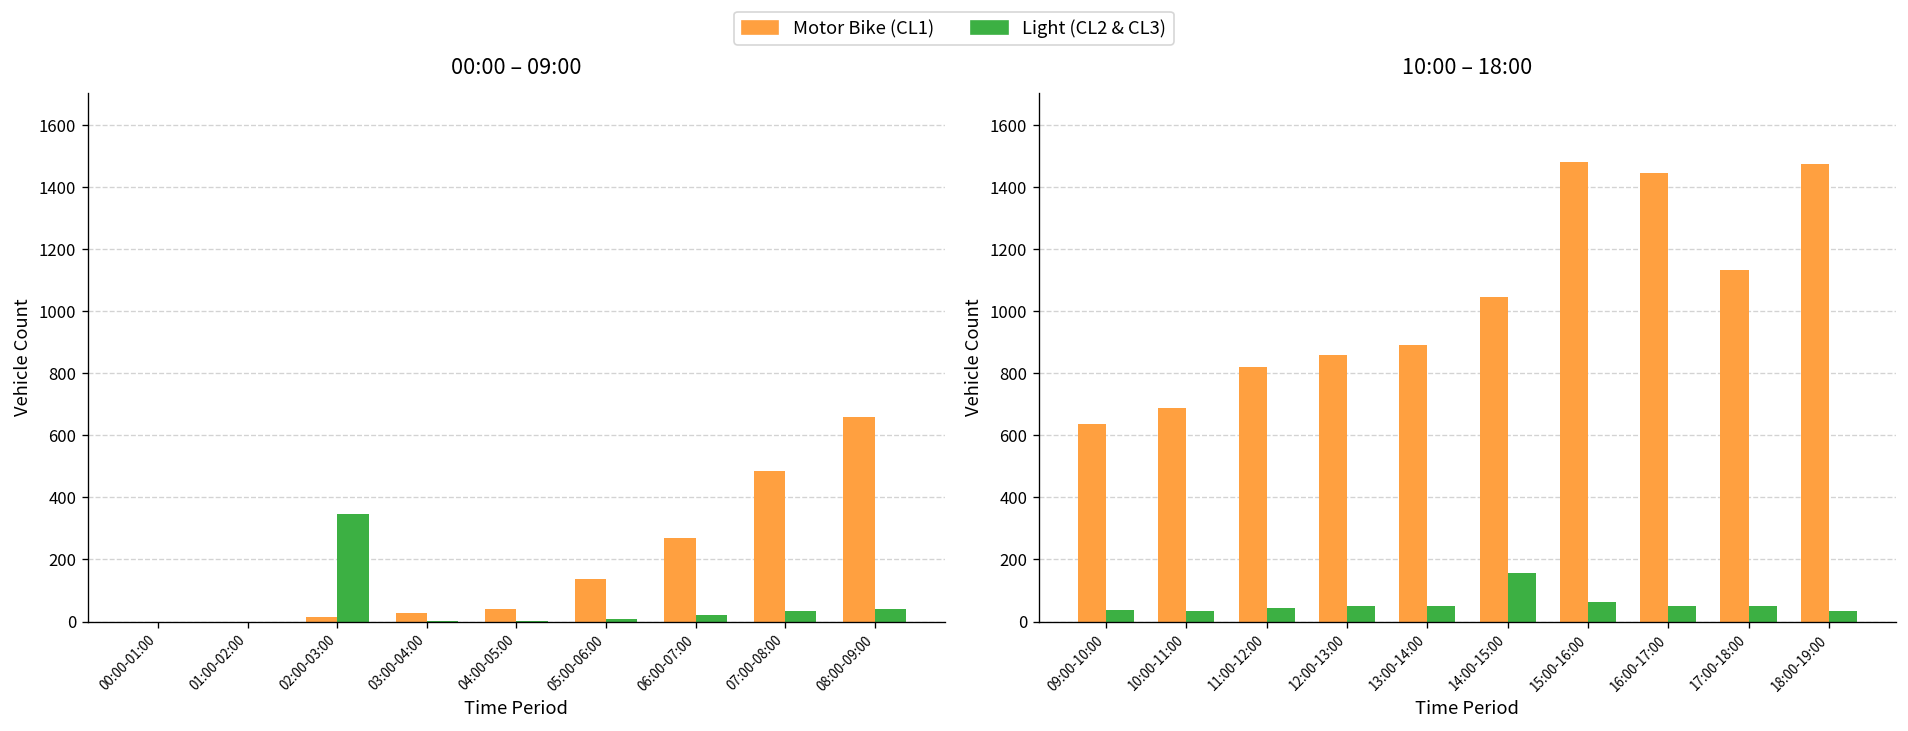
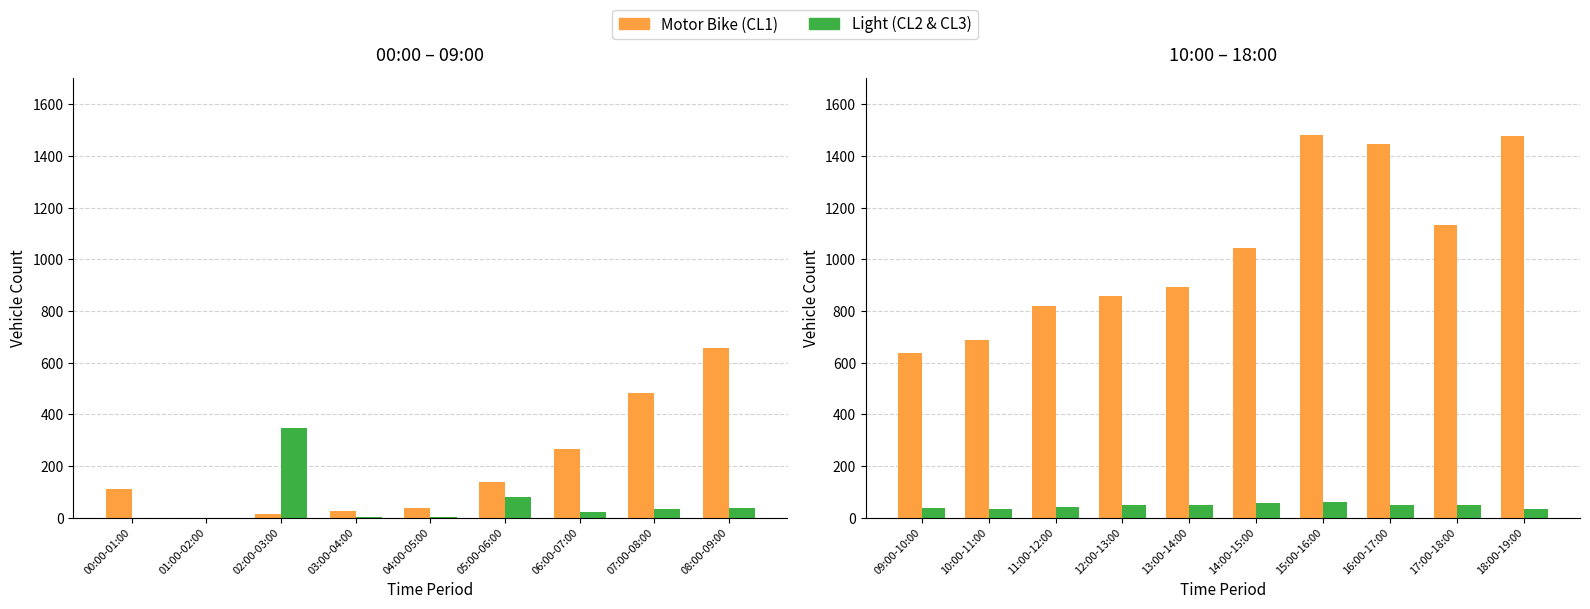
  {
    "00:00 – 09:00": {
      "Motor Bike (CL1)": {
-       "00:00-01:00": 0,
+       "00:00-01:00": 110,
        "01:00-02:00": 0,
        "02:00-03:00": 10,
        "03:00-04:00": 30,
        "04:00-05:00": 40,
        "05:00-06:00": 140,
        "06:00-07:00": 270,
        "07:00-08:00": 480,
        "08:00-09:00": 660
      },
      "Light (CL2 & CL3)": {
        "00:00-01:00": 0,
        "01:00-02:00": 0,
        "02:00-03:00": 350,
-       "05:00-06:00": 10,
+       "05:00-06:00": 80,
        "06:00-07:00": 20,
        "07:00-08:00": 30,
        "08:00-09:00": 40
      }
    },
    "10:00 – 18:00": {
      "Motor Bike (CL1)": {
        "09:00-10:00": 640,
        "10:00-11:00": 690,
        "11:00-12:00": 820,
        "12:00-13:00": 860,
        "13:00-14:00": 890,
        "14:00-15:00": 1050,
        "15:00-16:00": 1480,
        "16:00-17:00": 1450,
        "17:00-18:00": 1130,
        "18:00-19:00": 1480
      },
      "Light (CL2 & CL3)": {
        "09:00-10:00": 40,
        "10:00-11:00": 30,
        "11:00-12:00": 40,
        "12:00-13:00": 50,
        "13:00-14:00": 50,
-       "14:00-15:00": 160,
+       "14:00-15:00": 60,
        "15:00-16:00": 60,
        "16:00-17:00": 50,
        "17:00-18:00": 50,
        "18:00-19:00": 30
      }
    }
  }
